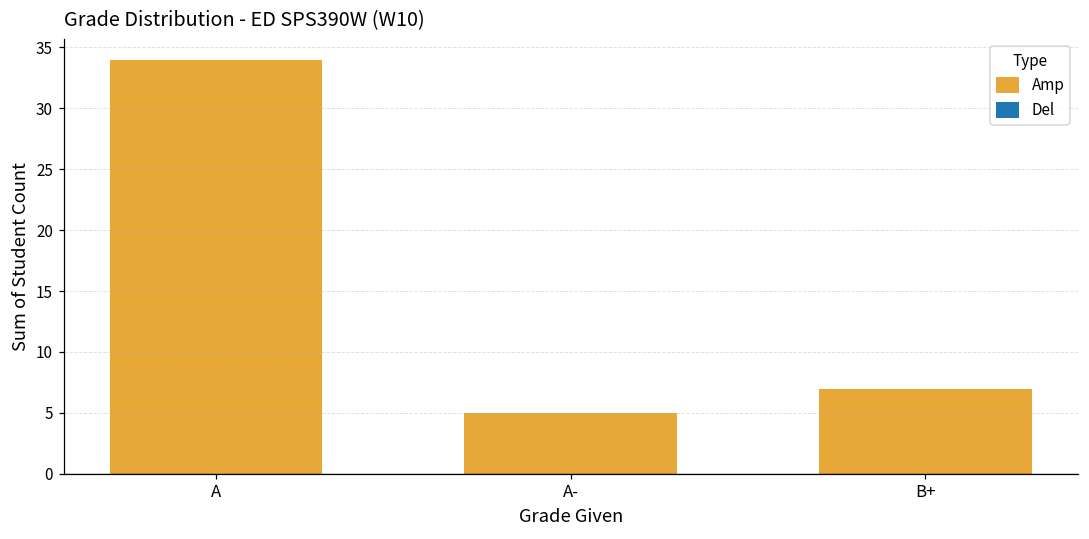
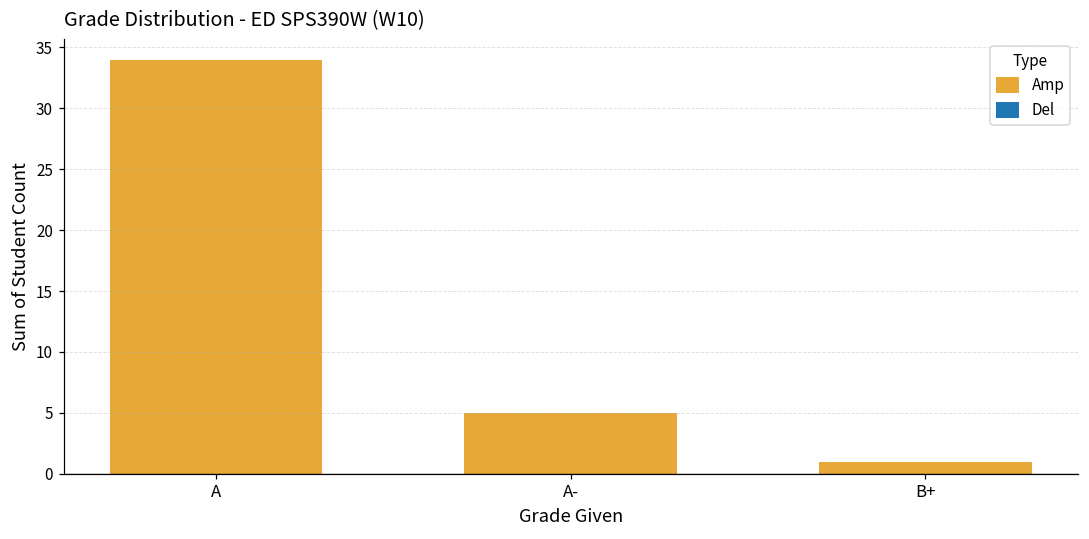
  {
    "A": 34,
    "A-": 5,
-   "B+": 7
+   "B+": 1
  }
